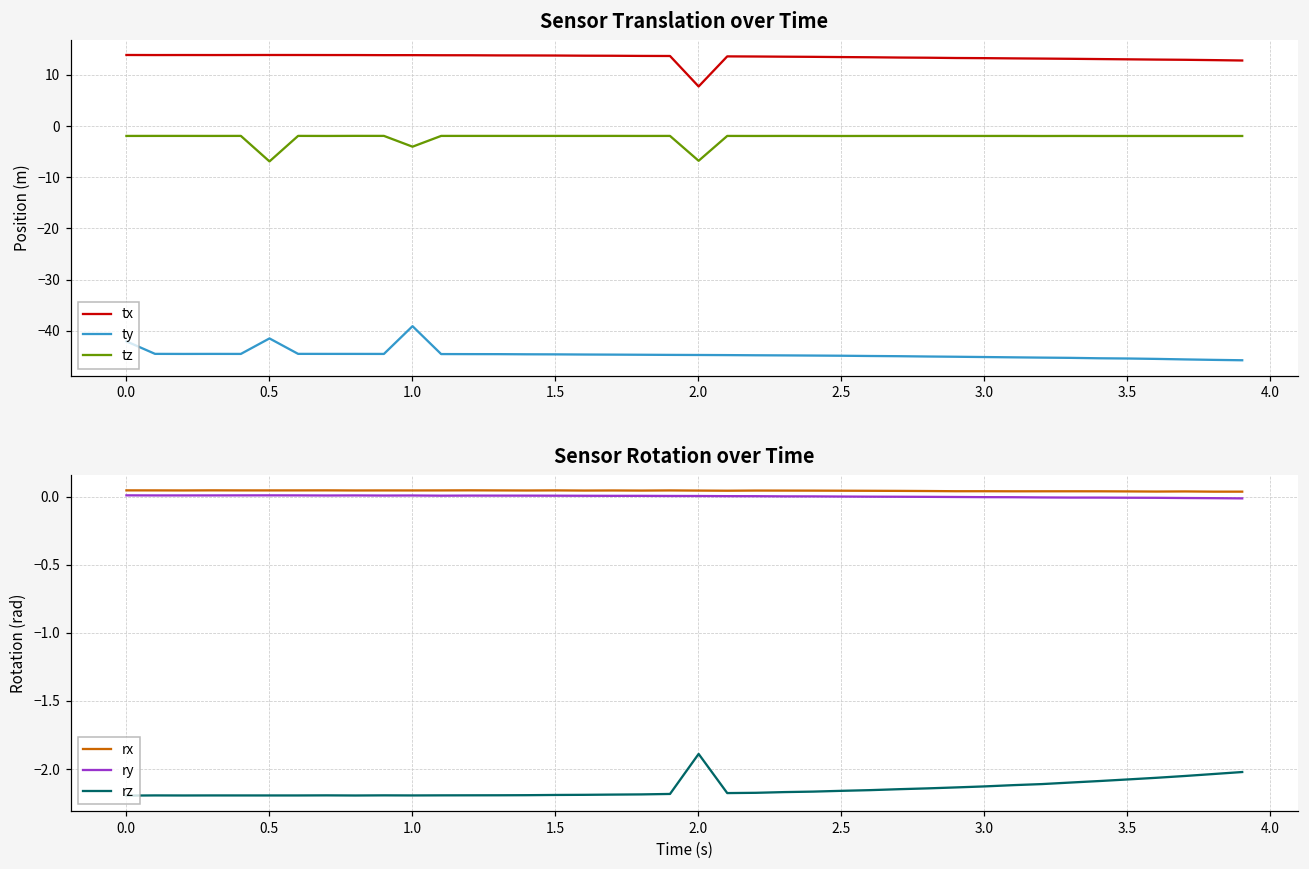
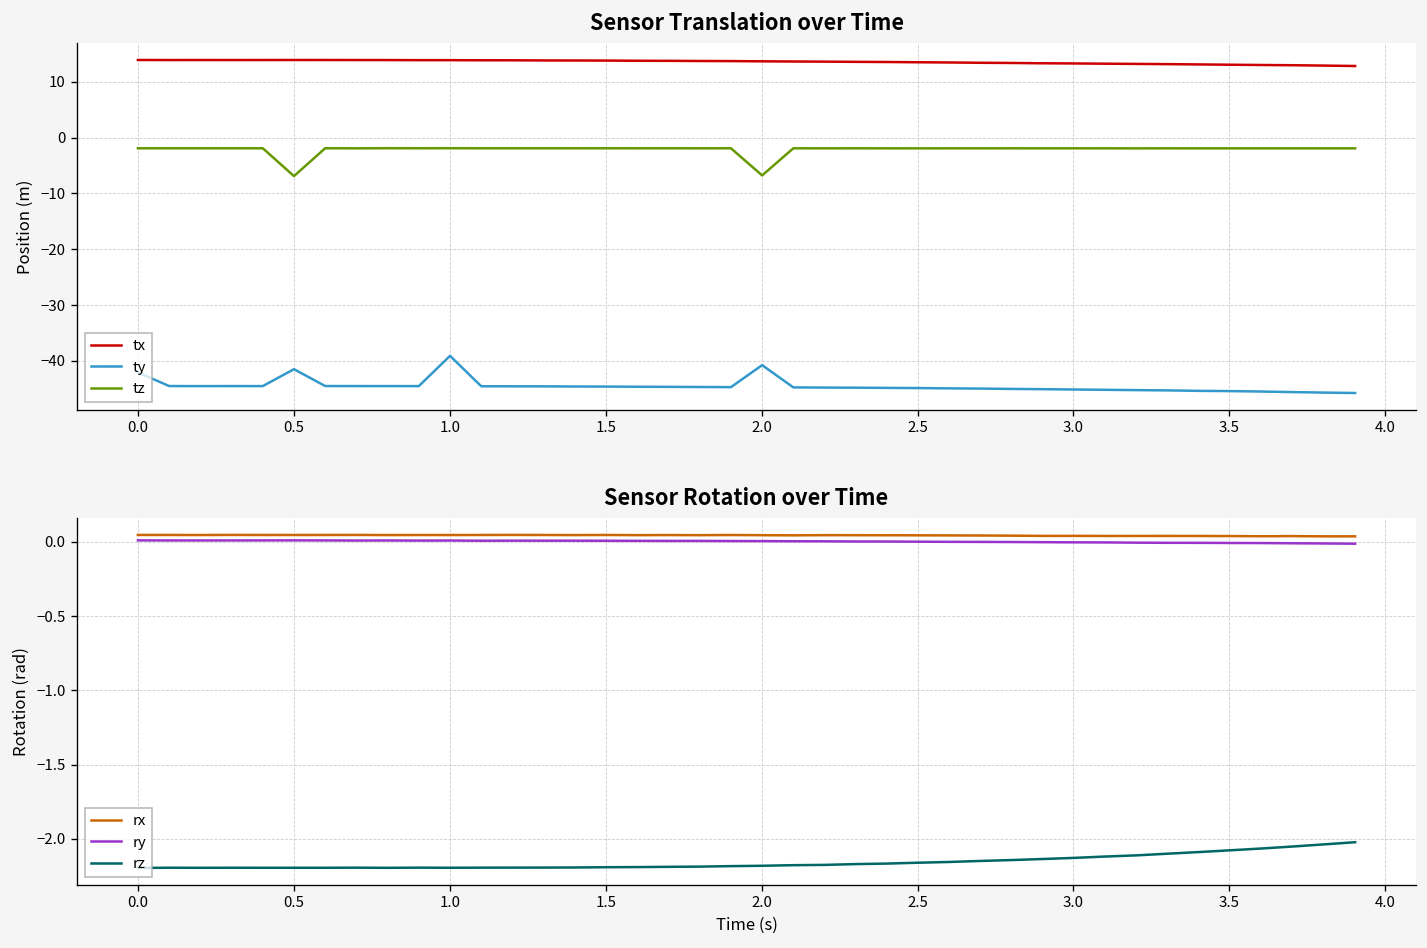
  {
    "Sensor Translation over Time": {
      "tx": {
        "0.0": 14,
        "0.5": 14,
        "1.0": 14,
        "1.5": 14,
-       "2.0": 8
+       "2.0": 14
      },
      "ty": {
        "0.5": -41,
        "1.0": -39,
        "1.5": -45,
-       "2.0": -45
+       "2.0": -41
      },
      "tz": {
        "0.0": -2,
        "0.5": -7,
-       "1.0": -4,
+       "1.0": -2,
        "1.5": -2,
        "2.0": -7
      }
    },
    "Sensor Rotation over Time": {
      "rx": {
        "0.0": 0.05,
        "0.5": 0.05,
        "1.0": 0.05,
        "1.5": 0.05,
        "2.0": 0.05
      },
      "ry": {
        "0.0": 0.01,
        "0.5": 0.01,
        "1.0": 0.01,
        "1.5": 0.01,
        "2.0": 0.01
      },
      "rz": {
        "0.5": -2.19,
        "1.0": -2.19,
        "1.5": -2.19,
-       "2.0": -1.89
+       "2.0": -2.18
      }
    }
  }
